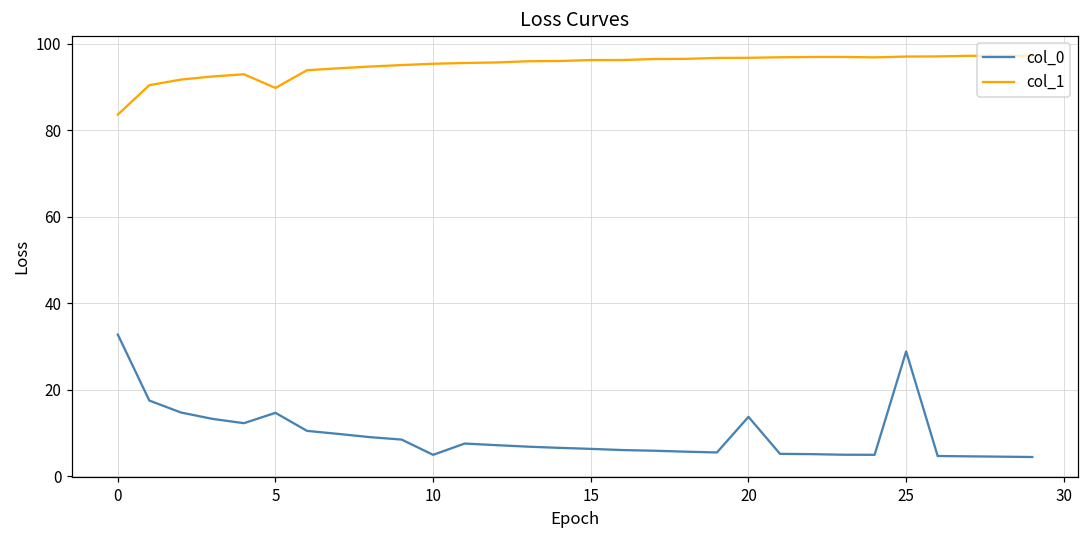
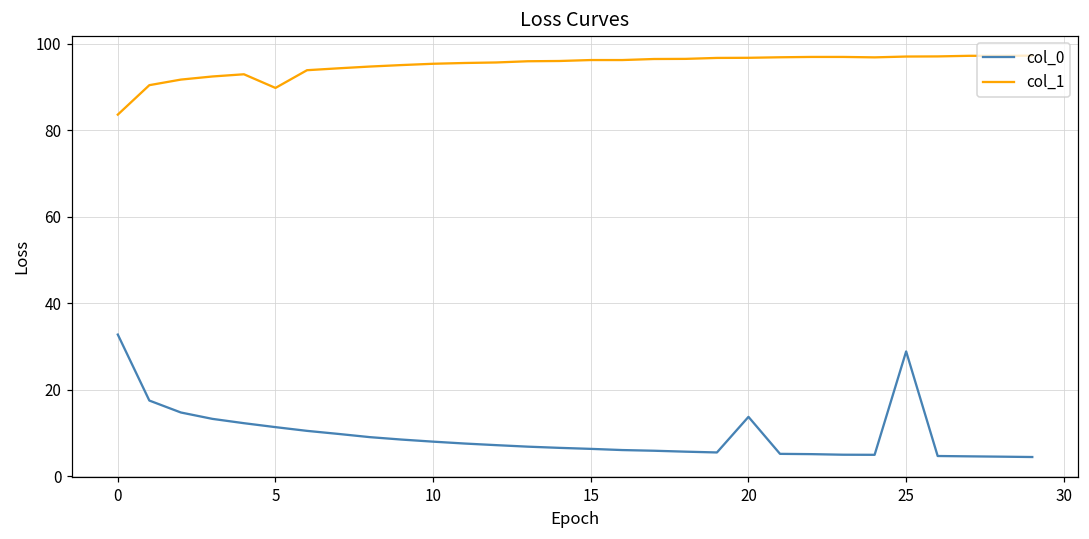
  {
    "col_0": {
      "0": 33,
-     "5": 15,
-     "10": 5,
+     "5": 11,
+     "10": 8,
      "15": 6,
      "20": 14,
      "25": 29
    },
    "col_1": {
      "0": 84,
      "5": 90,
      "10": 95,
      "15": 96,
      "20": 97,
      "25": 97
    }
  }
